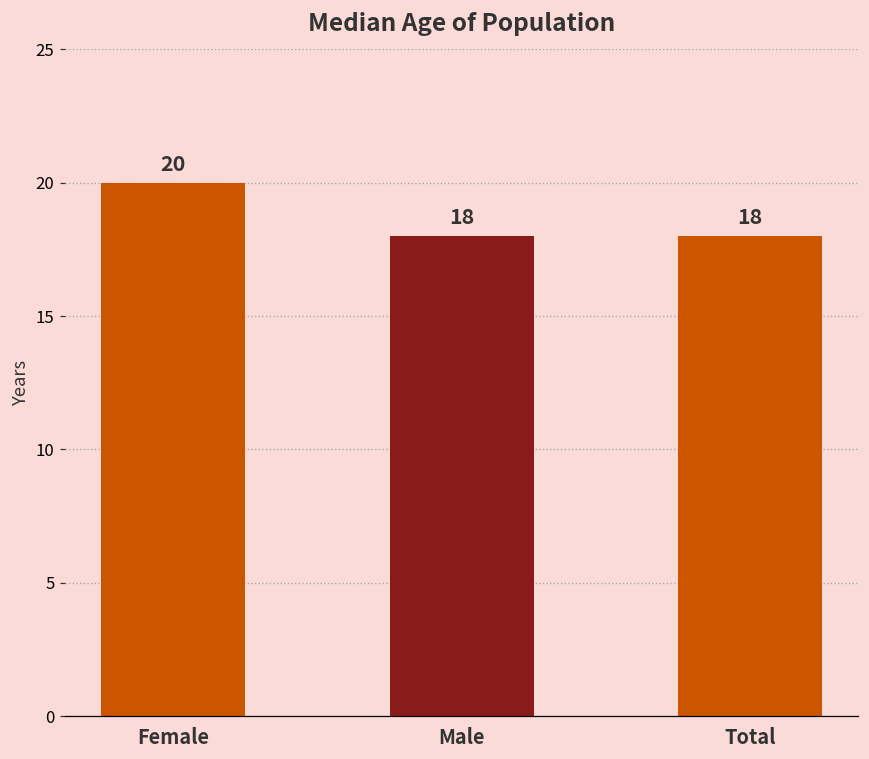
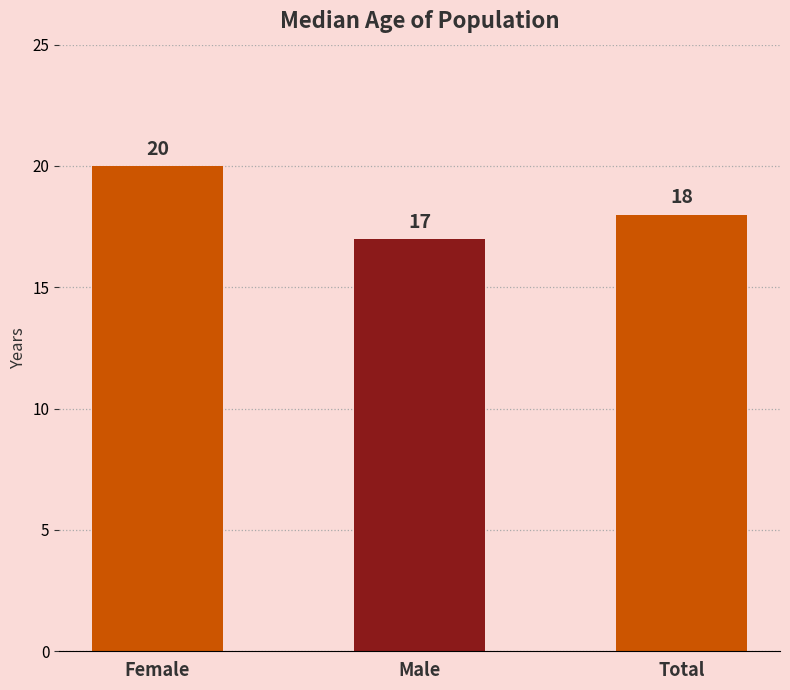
  {
    "Female": 20,
-   "Male": 18,
+   "Male": 17,
    "Total": 18
  }
